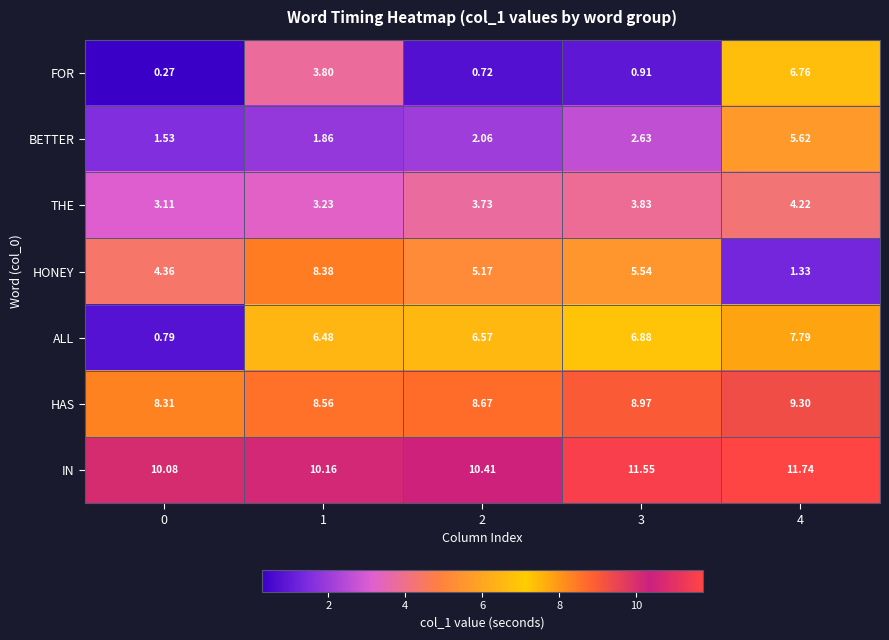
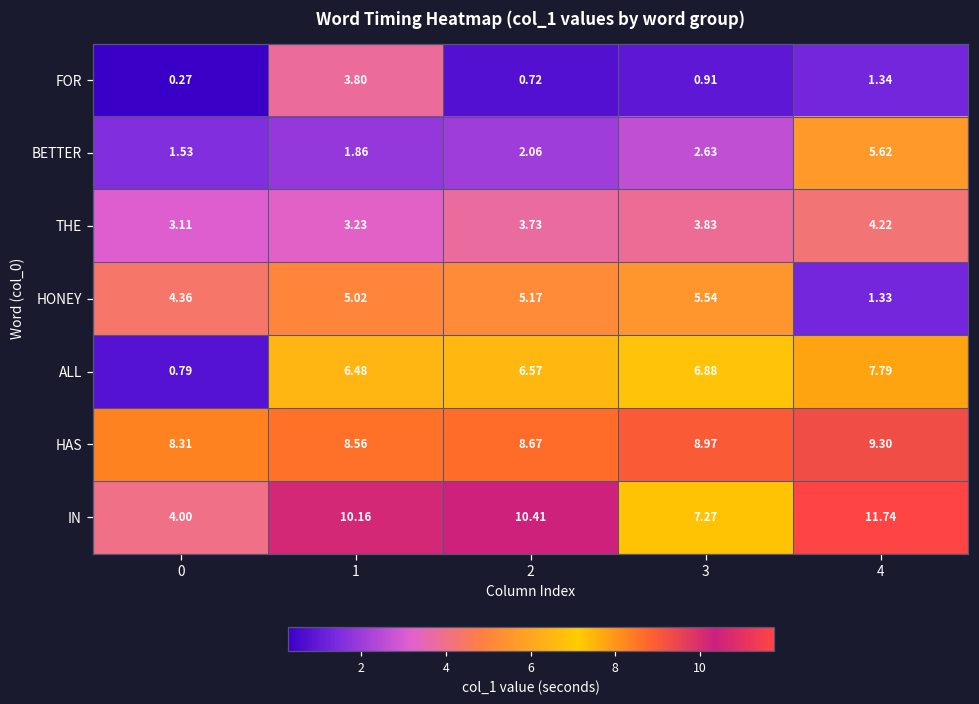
  {
    "FOR": {
-     "4": 6.76
+     "4": 1.34
    },
    "HONEY": {
-     "1": 8.38
+     "1": 5.02
    },
    "IN": {
-     "0": 10.08,
-     "3": 11.55
+     "0": 4.00,
+     "3": 7.27
    }
  }
